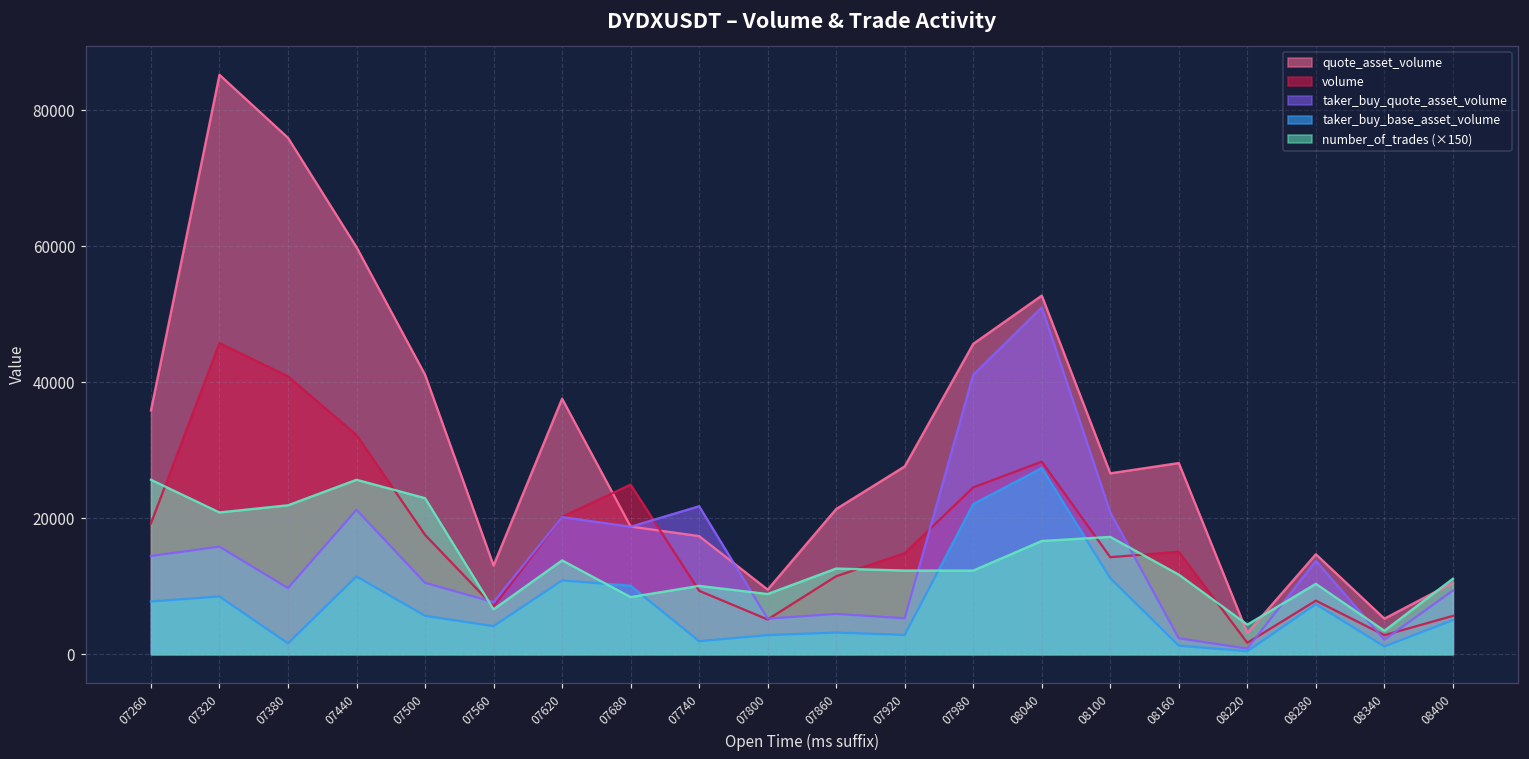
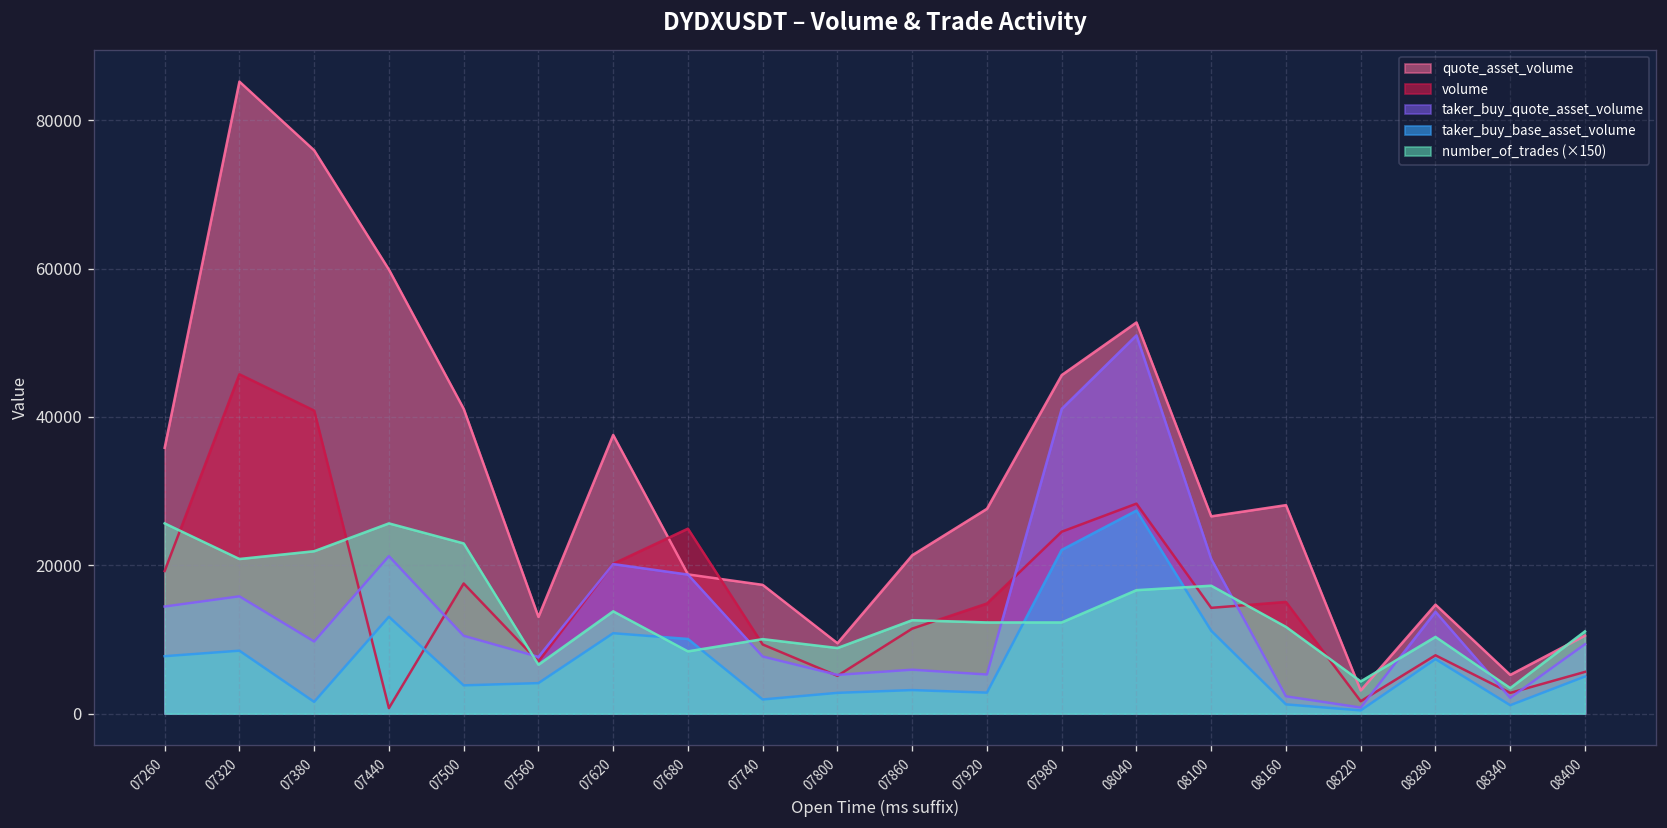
  {
    "quote_asset_volume": {
      "07260": 36000,
      "07320": 85000,
      "07380": 76000,
      "07440": 60000,
      "07500": 41000,
      "07560": 13000,
      "07620": 38000,
      "07740": 17000,
      "07800": 9000,
      "07860": 21000,
      "07920": 28000,
      "07980": 46000,
      "08040": 53000,
      "08100": 27000,
      "08160": 28000,
      "08220": 3000,
      "08280": 15000,
      "08340": 5000,
      "08400": 11000
    },
    "volume": {
      "07260": 19000,
      "07320": 46000,
      "07380": 41000,
-     "07440": 32000,
+     "07440": 1000,
      "07500": 18000,
      "07560": 7000,
      "07680": 25000,
      "07740": 9000,
      "07860": 11000,
      "07920": 15000,
      "07980": 25000,
      "08040": 28000,
      "08100": 14000,
      "08160": 15000,
      "08220": 2000,
      "08280": 8000,
      "08340": 3000,
      "08400": 6000
    },
    "taker_buy_quote_asset_volume": {
      "07260": 14000,
      "07320": 16000,
      "07380": 10000,
      "07440": 21000,
      "07500": 10000,
      "07560": 8000,
-     "07740": 22000,
+     "07740": 8000,
      "07860": 6000,
      "07920": 5000,
      "07980": 41000,
      "08040": 51000,
      "08100": 21000,
      "08160": 2000,
      "08280": 14000,
      "08340": 2000,
      "08400": 9000
    },
    "taker_buy_base_asset_volume": {
      "07260": 8000,
      "07320": 8000,
      "07380": 2000,
-     "07440": 11000,
-     "07500": 6000,
+     "07440": 13000,
+     "07500": 4000,
      "07560": 4000,
      "07620": 11000,
      "07680": 10000,
      "07740": 2000,
      "07800": 3000,
      "07860": 3000,
      "07920": 3000,
      "07980": 22000,
      "08040": 27000,
      "08100": 11000,
      "08160": 1000,
      "08280": 7000,
      "08340": 1000,
      "08400": 5000
    },
    "number_of_trades (×150)": {
      "07260": 26000,
      "07320": 21000,
      "07380": 22000,
      "07440": 26000,
      "07500": 23000,
      "07560": 7000,
      "07620": 14000,
      "07680": 8000,
      "07740": 10000,
      "07800": 9000,
      "07860": 13000,
      "07920": 12000,
      "07980": 12000,
      "08040": 17000,
      "08100": 17000,
      "08160": 12000,
      "08220": 4000,
      "08280": 10000,
      "08340": 3000,
      "08400": 11000
    }
  }
